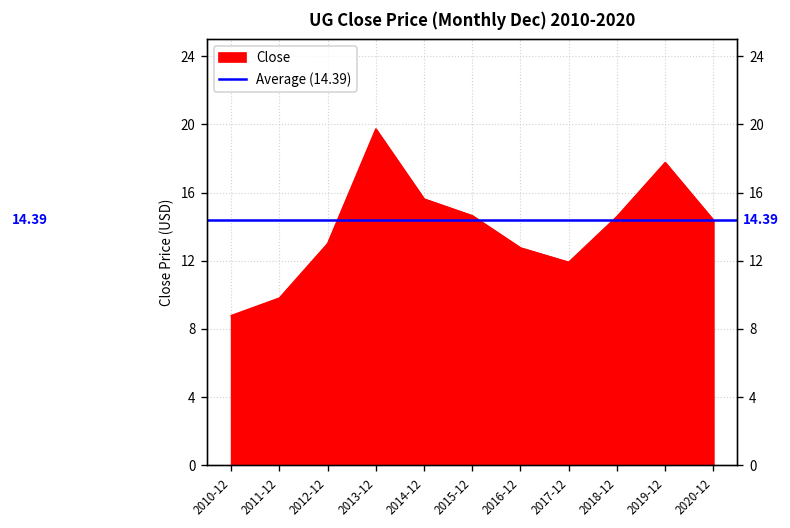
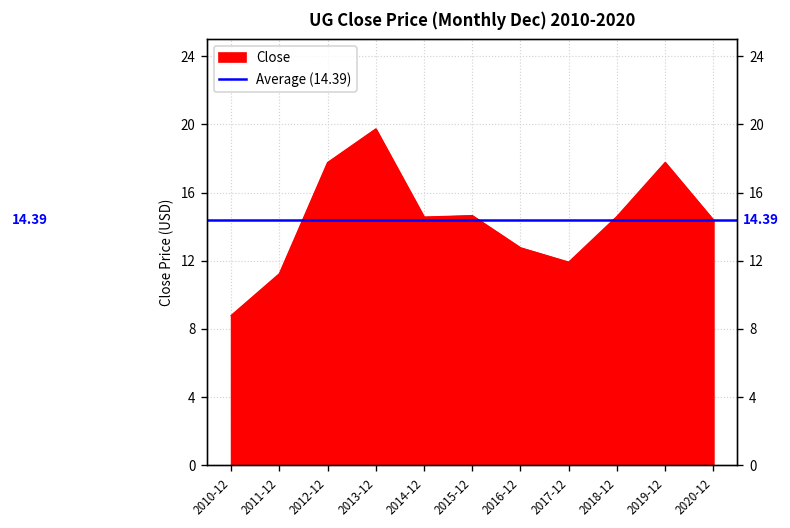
  {
    "2010-12": 8.8,
-   "2011-12": 9.8,
-   "2012-12": 13.0,
+   "2011-12": 11.2,
+   "2012-12": 17.8,
    "2013-12": 19.7,
-   "2014-12": 15.6,
+   "2014-12": 14.6,
    "2015-12": 14.6,
    "2016-12": 12.8,
    "2017-12": 11.9,
    "2018-12": 14.6,
    "2019-12": 17.8
  }
